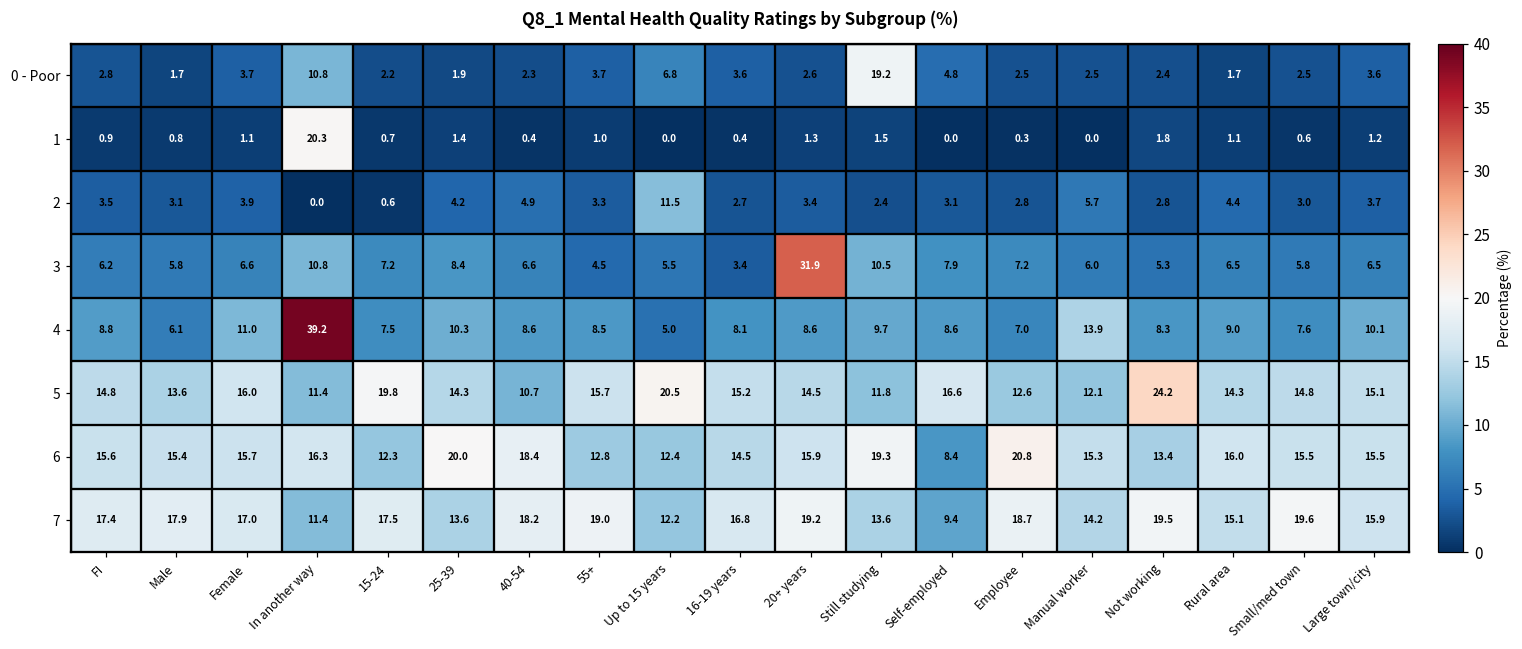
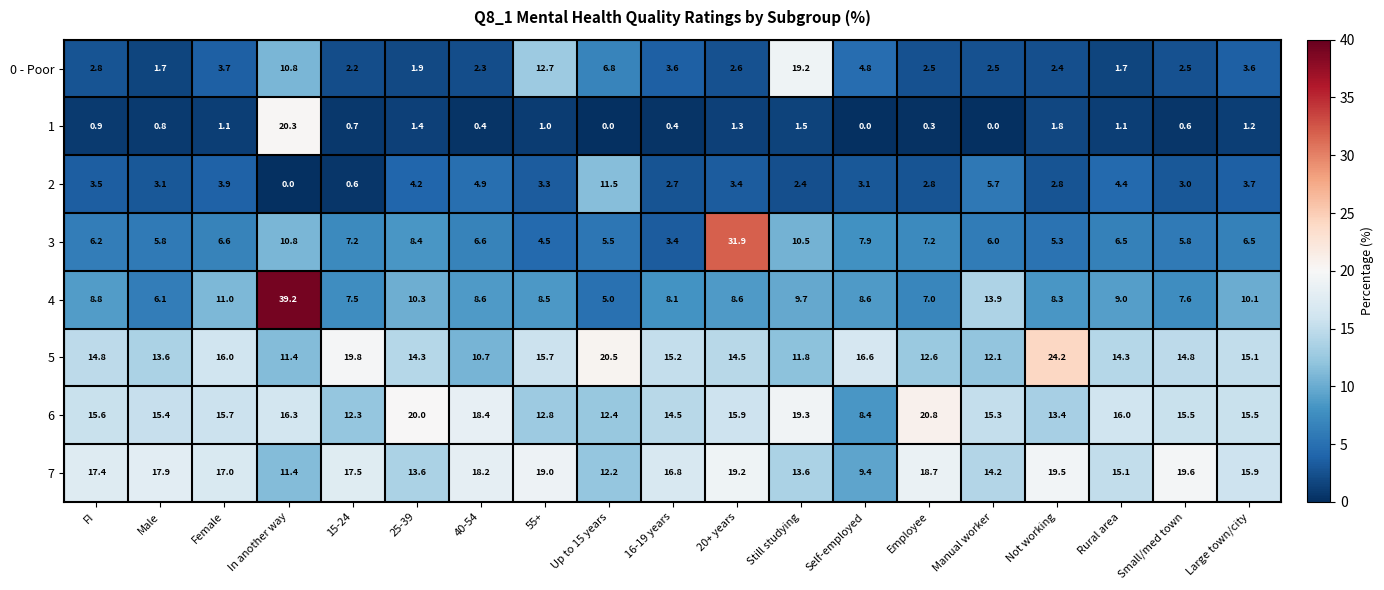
  {
    "0 - Poor": {
      "FI": 2.8,
      "Male": 1.7,
      "Female": 3.7,
      "In another way": 10.8,
      "15-24": 2.2,
      "25-39": 1.9,
      "40-54": 2.3,
-     "55+": 3.7,
+     "55+": 12.7,
      "Up to 15 years": 6.8,
      "16-19 years": 3.6,
      "20+ years": 2.6,
      "Still studying": 19.2,
      "Self-employed": 4.8,
      "Employee": 2.5,
      "Manual worker": 2.5,
      "Not working": 2.4,
      "Rural area": 1.7,
      "Small/med town": 2.5,
      "Large town/city": 3.6
    },
    "1": {
      "FI": 0.9,
      "Male": 0.8,
      "Female": 1.1,
      "In another way": 20.3,
      "15-24": 0.7,
      "25-39": 1.4,
      "40-54": 0.4,
      "55+": 1.0,
      "Up to 15 years": 0.0,
      "16-19 years": 0.4,
      "20+ years": 1.3,
      "Still studying": 1.5,
      "Self-employed": 0.0,
      "Employee": 0.3,
      "Manual worker": 0.0,
      "Not working": 1.8,
      "Rural area": 1.1,
      "Small/med town": 0.6,
      "Large town/city": 1.2
    },
    "2": {
      "FI": 3.5,
      "Male": 3.1,
      "Female": 3.9,
      "In another way": 0.0,
      "15-24": 0.6,
      "25-39": 4.2,
      "40-54": 4.9,
      "55+": 3.3,
      "Up to 15 years": 11.5,
      "16-19 years": 2.7,
      "20+ years": 3.4,
      "Still studying": 2.4,
      "Self-employed": 3.1,
      "Employee": 2.8,
      "Manual worker": 5.7,
      "Not working": 2.8,
      "Rural area": 4.4,
      "Small/med town": 3.0,
      "Large town/city": 3.7
    },
    "3": {
      "FI": 6.2,
      "Male": 5.8,
      "Female": 6.6,
      "In another way": 10.8,
      "15-24": 7.2,
      "25-39": 8.4,
      "40-54": 6.6,
      "55+": 4.5,
      "Up to 15 years": 5.5,
      "16-19 years": 3.4,
      "20+ years": 31.9,
      "Still studying": 10.5,
      "Self-employed": 7.9,
      "Employee": 7.2,
      "Manual worker": 6.0,
      "Not working": 5.3,
      "Rural area": 6.5,
      "Small/med town": 5.8,
      "Large town/city": 6.5
    },
    "4": {
      "FI": 8.8,
      "Male": 6.1,
      "Female": 11.0,
      "In another way": 39.2,
      "15-24": 7.5,
      "25-39": 10.3,
      "40-54": 8.6,
      "55+": 8.5,
      "Up to 15 years": 5.0,
      "16-19 years": 8.1,
      "20+ years": 8.6,
      "Still studying": 9.7,
      "Self-employed": 8.6,
      "Employee": 7.0,
      "Manual worker": 13.9,
      "Not working": 8.3,
      "Rural area": 9.0,
      "Small/med town": 7.6,
      "Large town/city": 10.1
    },
    "5": {
      "FI": 14.8,
      "Male": 13.6,
      "Female": 16.0,
      "In another way": 11.4,
      "15-24": 19.8,
      "25-39": 14.3,
      "40-54": 10.7,
      "55+": 15.7,
      "Up to 15 years": 20.5,
      "16-19 years": 15.2,
      "20+ years": 14.5,
      "Still studying": 11.8,
      "Self-employed": 16.6,
      "Employee": 12.6,
      "Manual worker": 12.1,
      "Not working": 24.2,
      "Rural area": 14.3,
      "Small/med town": 14.8,
      "Large town/city": 15.1
    },
    "6": {
      "FI": 15.6,
      "Male": 15.4,
      "Female": 15.7,
      "In another way": 16.3,
      "15-24": 12.3,
      "25-39": 20.0,
      "40-54": 18.4,
      "55+": 12.8,
      "Up to 15 years": 12.4,
      "16-19 years": 14.5,
      "20+ years": 15.9,
      "Still studying": 19.3,
      "Self-employed": 8.4,
      "Employee": 20.8,
      "Manual worker": 15.3,
      "Not working": 13.4,
      "Rural area": 16.0,
      "Small/med town": 15.5,
      "Large town/city": 15.5
    },
    "7": {
      "FI": 17.4,
      "Male": 17.9,
      "Female": 17.0,
      "In another way": 11.4,
      "15-24": 17.5,
      "25-39": 13.6,
      "40-54": 18.2,
      "55+": 19.0,
      "Up to 15 years": 12.2,
      "16-19 years": 16.8,
      "20+ years": 19.2,
      "Still studying": 13.6,
      "Self-employed": 9.4,
      "Employee": 18.7,
      "Manual worker": 14.2,
      "Not working": 19.5,
      "Rural area": 15.1,
      "Small/med town": 19.6,
      "Large town/city": 15.9
    }
  }
